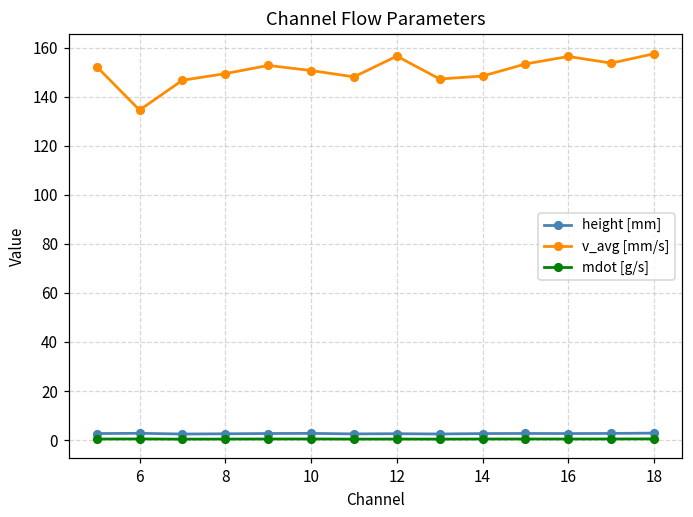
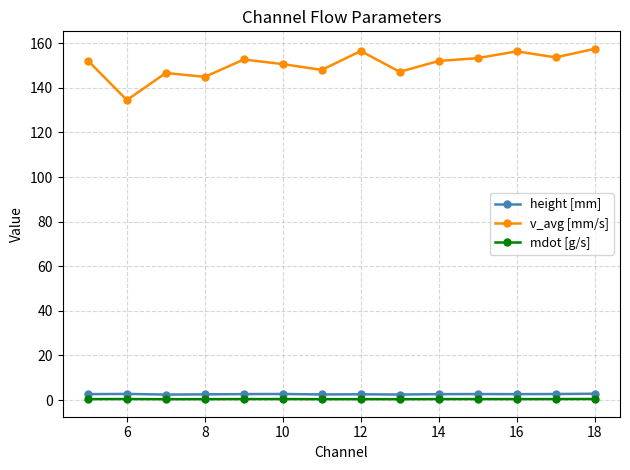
  {
    "height [mm]": {
      "6": 3,
      "8": 3,
      "10": 3,
      "12": 3,
      "14": 3,
      "16": 3,
      "18": 3
    },
    "v_avg [mm/s]": {
      "6": 135,
-     "8": 149,
+     "8": 145,
      "10": 151,
      "12": 157,
-     "14": 148,
+     "14": 152,
      "16": 156,
      "18": 157
    },
    "mdot [g/s]": {
      "6": 0,
      "8": 0,
      "10": 0,
      "12": 0,
      "14": 0,
      "16": 0,
      "18": 0
    }
  }
